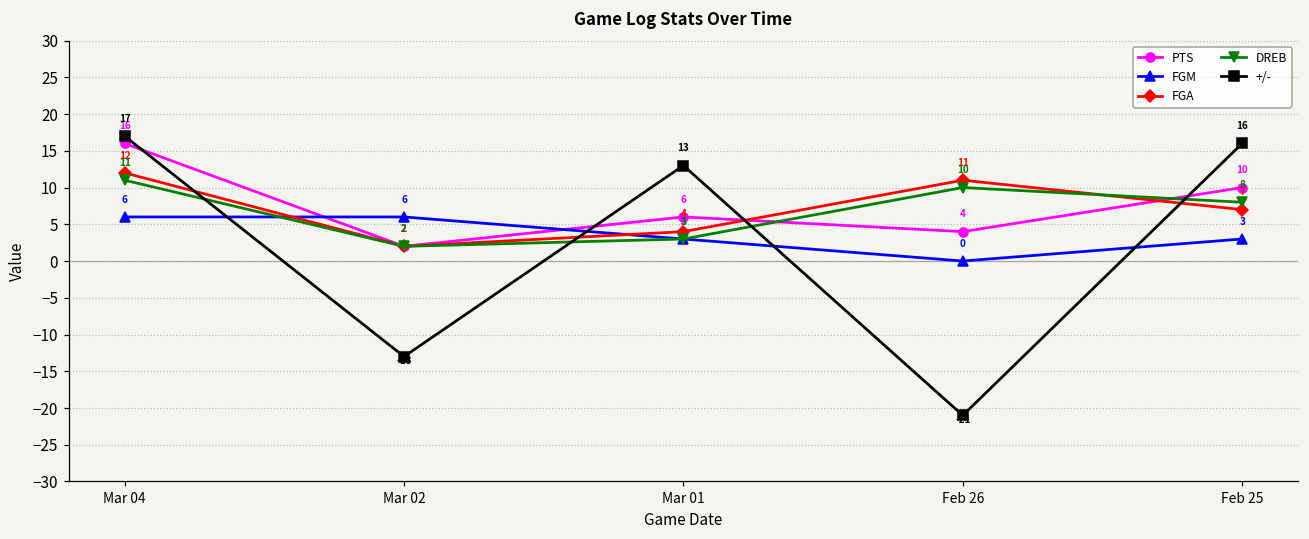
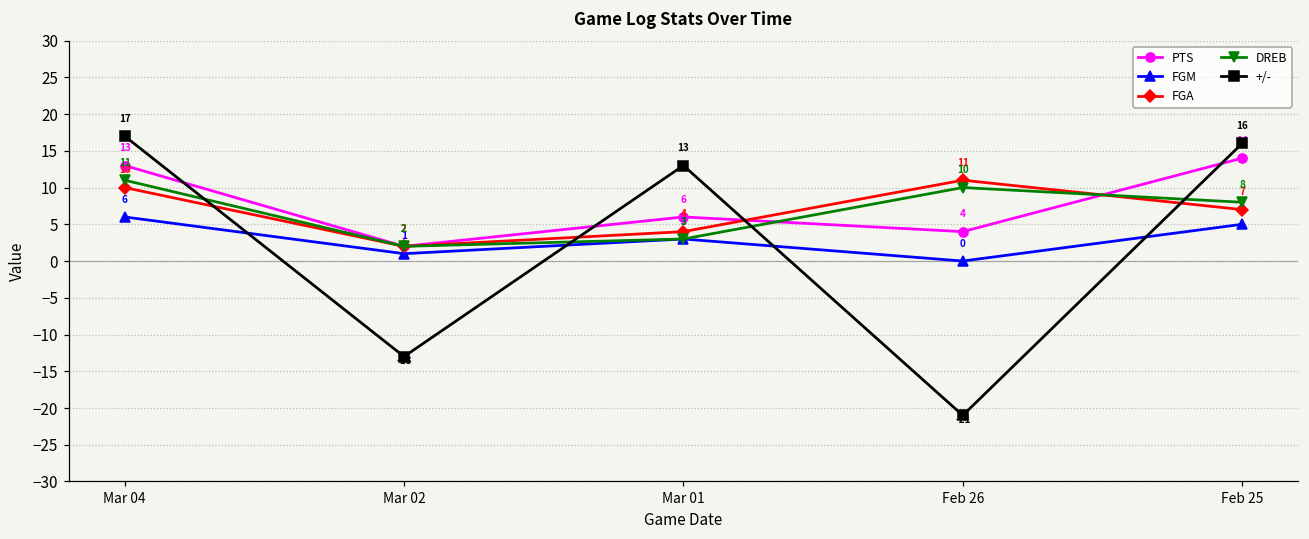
  {
    "PTS": {
-     "Mar 04": 16,
+     "Mar 04": 13,
      "Mar 01": 6,
      "Feb 26": 4,
-     "Feb 25": 10
+     "Feb 25": 14
    },
    "FGM": {
      "Mar 04": 6,
-     "Mar 02": 6,
+     "Mar 02": 1,
      "Feb 26": 0,
-     "Feb 25": 3
+     "Feb 25": 5
    },
    "FGA": {
-     "Mar 04": 12
+     "Mar 04": 10
    },
    "+/-": {
      "Mar 01": 13,
      "Feb 25": 16
    }
  }
